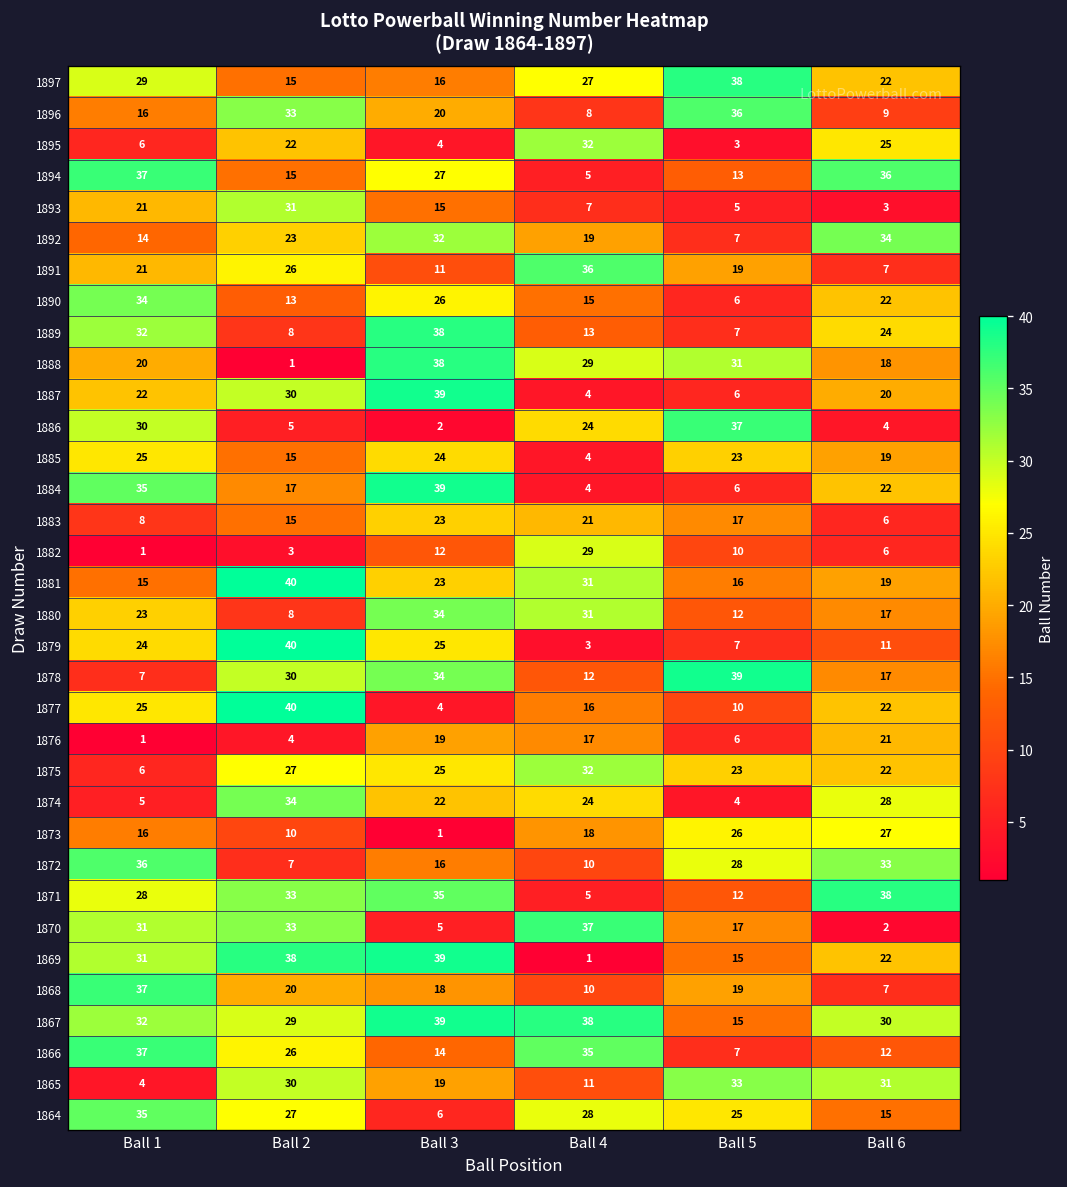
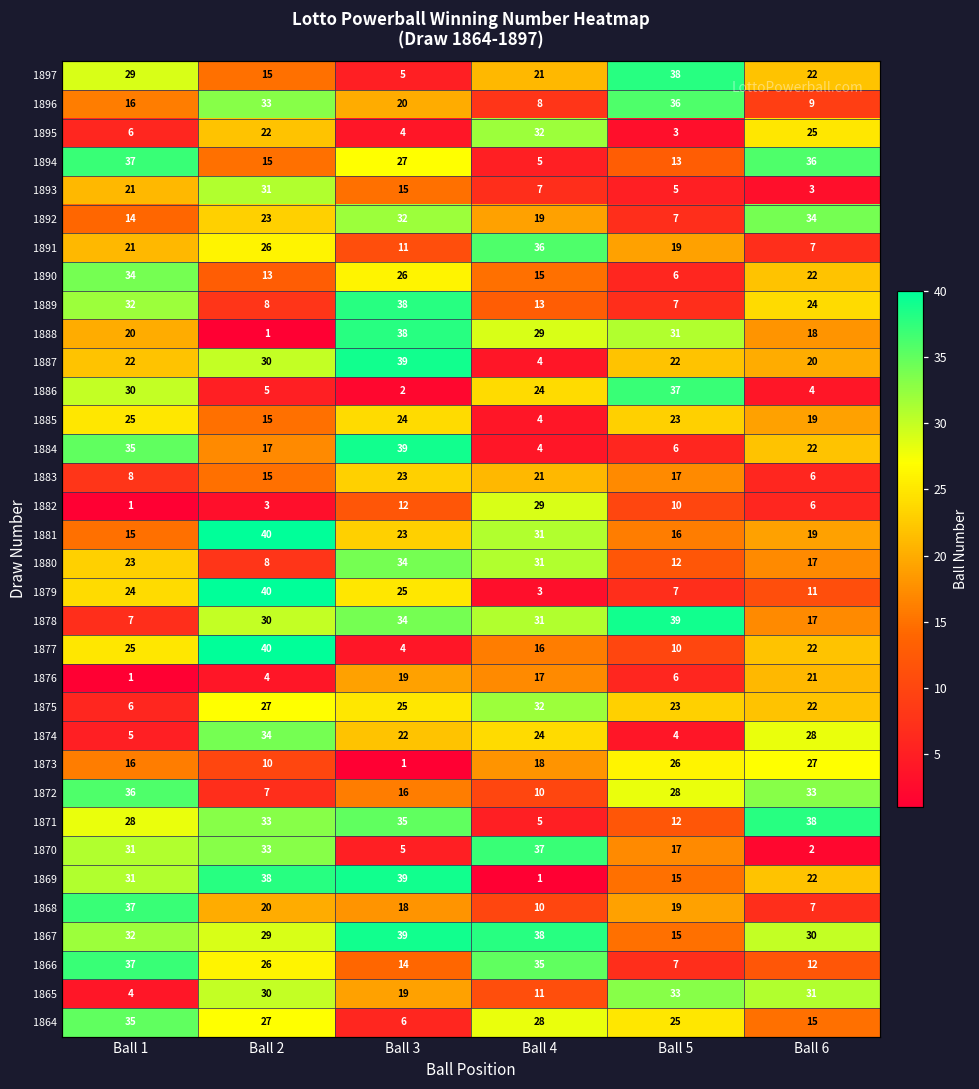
  {
    "1897": {
      "Ball 1": 29,
      "Ball 2": 15,
-     "Ball 3": 16,
-     "Ball 4": 27,
+     "Ball 3": 5,
+     "Ball 4": 21,
      "Ball 5": 38
    },
    "1887": {
      "Ball 1": 22,
      "Ball 2": 30,
      "Ball 3": 39,
      "Ball 4": 4,
-     "Ball 5": 6,
+     "Ball 5": 22,
      "Ball 6": 20
    },
    "1878": {
      "Ball 1": 7,
      "Ball 2": 30,
      "Ball 3": 34,
-     "Ball 4": 12,
+     "Ball 4": 31,
      "Ball 5": 39,
      "Ball 6": 17
    }
  }
